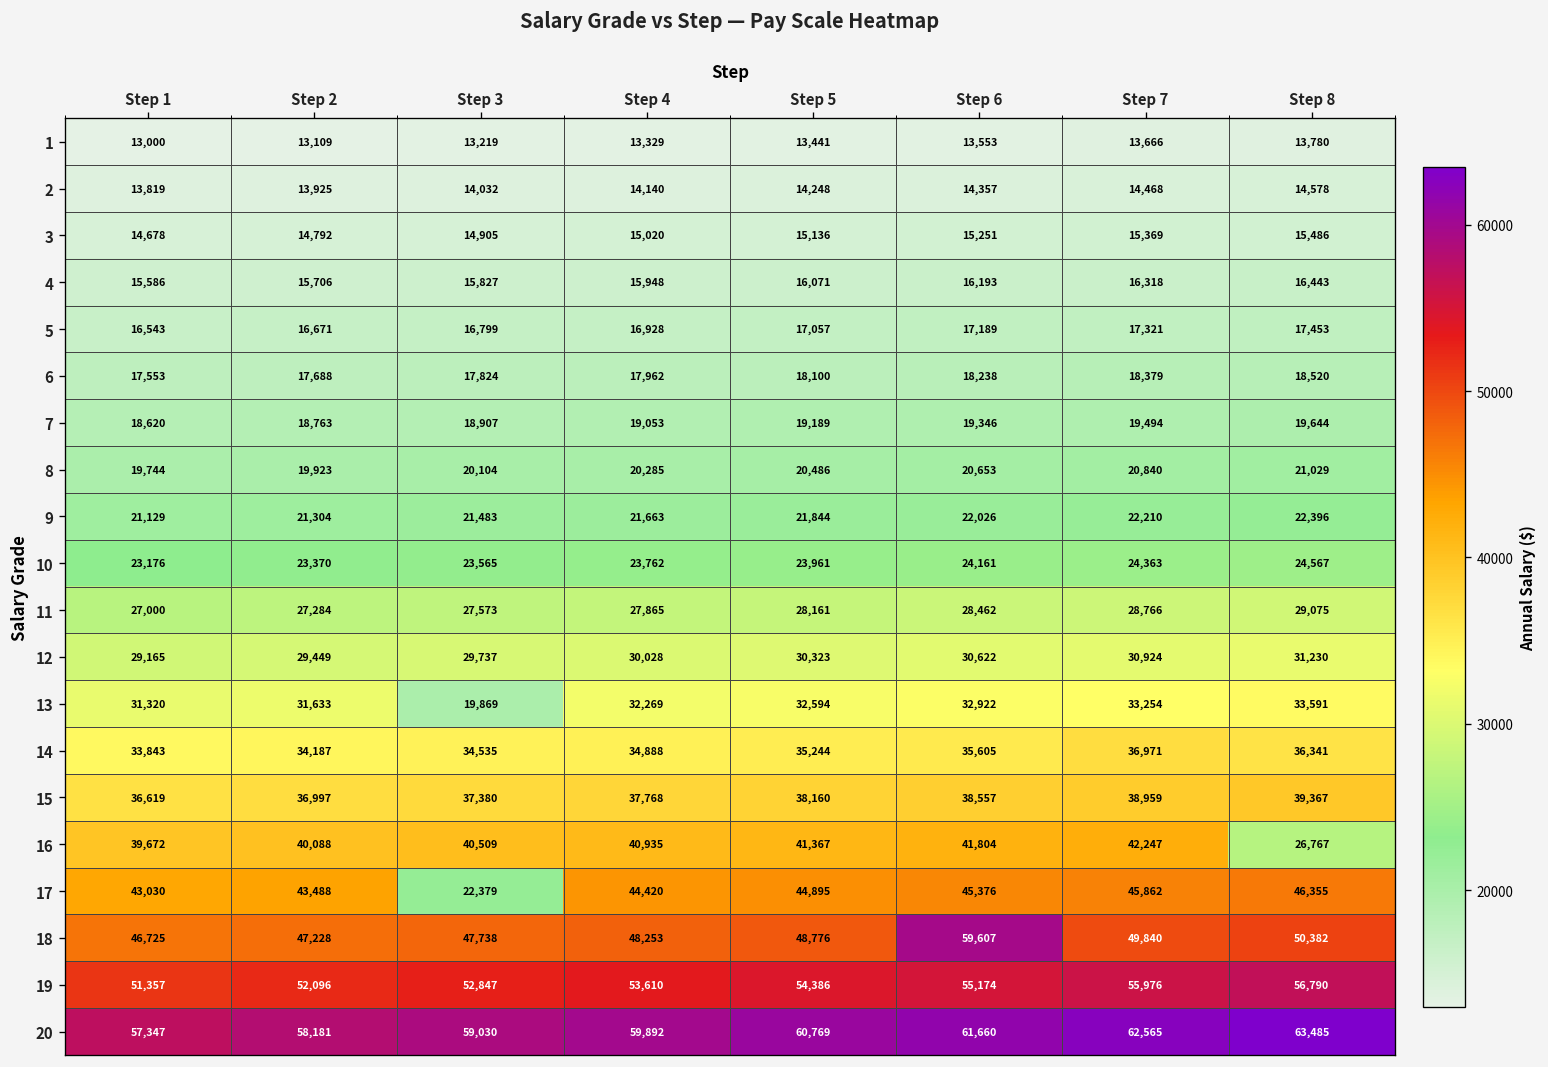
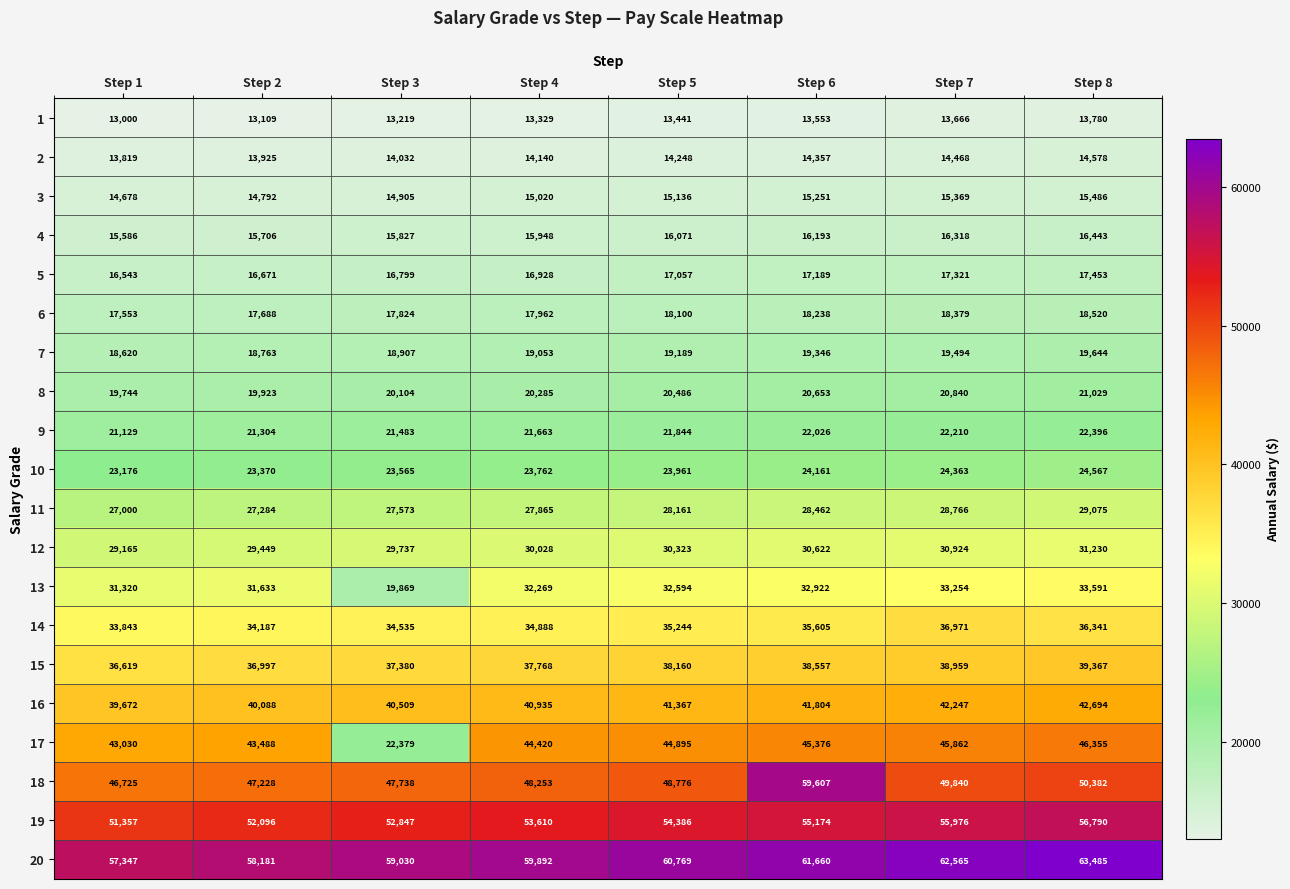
  {
    "1": {
      "Step 1": "13,000",
      "Step 2": "13,109",
      "Step 3": "13,219",
      "Step 4": "13,329",
      "Step 5": "13,441",
      "Step 6": "13,553",
      "Step 7": "13,666",
      "Step 8": "13,780"
    },
    "2": {
      "Step 1": "13,819",
      "Step 2": "13,925",
      "Step 3": "14,032",
      "Step 4": "14,140",
      "Step 5": "14,248",
      "Step 6": "14,357",
      "Step 7": "14,468",
      "Step 8": "14,578"
    },
    "3": {
      "Step 1": "14,678",
      "Step 2": "14,792",
      "Step 3": "14,905",
      "Step 4": "15,020",
      "Step 5": "15,136",
      "Step 6": "15,251",
      "Step 7": "15,369",
      "Step 8": "15,486"
    },
    "4": {
      "Step 1": "15,586",
      "Step 2": "15,706",
      "Step 3": "15,827",
      "Step 4": "15,948",
      "Step 5": "16,071",
      "Step 6": "16,193",
      "Step 7": "16,318",
      "Step 8": "16,443"
    },
    "5": {
      "Step 1": "16,543",
      "Step 2": "16,671",
      "Step 3": "16,799",
      "Step 4": "16,928",
      "Step 5": "17,057",
      "Step 6": "17,189",
      "Step 7": "17,321",
      "Step 8": "17,453"
    },
    "6": {
      "Step 1": "17,553",
      "Step 2": "17,688",
      "Step 3": "17,824",
      "Step 4": "17,962",
      "Step 5": "18,100",
      "Step 6": "18,238",
      "Step 7": "18,379",
      "Step 8": "18,520"
    },
    "7": {
      "Step 1": "18,620",
      "Step 2": "18,763",
      "Step 3": "18,907",
      "Step 4": "19,053",
      "Step 5": "19,189",
      "Step 6": "19,346",
      "Step 7": "19,494",
      "Step 8": "19,644"
    },
    "8": {
      "Step 1": "19,744",
      "Step 2": "19,923",
      "Step 3": "20,104",
      "Step 4": "20,285",
      "Step 5": "20,486",
      "Step 6": "20,653",
      "Step 7": "20,840",
      "Step 8": "21,029"
    },
    "9": {
      "Step 1": "21,129",
      "Step 2": "21,304",
      "Step 3": "21,483",
      "Step 4": "21,663",
      "Step 5": "21,844",
      "Step 6": "22,026",
      "Step 7": "22,210",
      "Step 8": "22,396"
    },
    "10": {
      "Step 1": "23,176",
      "Step 2": "23,370",
      "Step 3": "23,565",
      "Step 4": "23,762",
      "Step 5": "23,961",
      "Step 6": "24,161",
      "Step 7": "24,363",
      "Step 8": "24,567"
    },
    "11": {
      "Step 1": "27,000",
      "Step 2": "27,284",
      "Step 3": "27,573",
      "Step 4": "27,865",
      "Step 5": "28,161",
      "Step 6": "28,462",
      "Step 7": "28,766",
      "Step 8": "29,075"
    },
    "12": {
      "Step 1": "29,165",
      "Step 2": "29,449",
      "Step 3": "29,737",
      "Step 4": "30,028",
      "Step 5": "30,323",
      "Step 6": "30,622",
      "Step 7": "30,924",
      "Step 8": "31,230"
    },
    "13": {
      "Step 1": "31,320",
      "Step 2": "31,633",
      "Step 3": "19,869",
      "Step 4": "32,269",
      "Step 5": "32,594",
      "Step 6": "32,922",
      "Step 7": "33,254",
      "Step 8": "33,591"
    },
    "14": {
      "Step 1": "33,843",
      "Step 2": "34,187",
      "Step 3": "34,535",
      "Step 4": "34,888",
      "Step 5": "35,244",
      "Step 6": "35,605",
      "Step 7": "36,971",
      "Step 8": "36,341"
    },
    "15": {
      "Step 1": "36,619",
      "Step 2": "36,997",
      "Step 3": "37,380",
      "Step 4": "37,768",
      "Step 5": "38,160",
      "Step 6": "38,557",
      "Step 7": "38,959",
      "Step 8": "39,367"
    },
    "16": {
      "Step 1": "39,672",
      "Step 2": "40,088",
      "Step 3": "40,509",
      "Step 4": "40,935",
      "Step 5": "41,367",
      "Step 6": "41,804",
      "Step 7": "42,247",
-     "Step 8": "26,767"
+     "Step 8": "42,694"
    },
    "17": {
      "Step 1": "43,030",
      "Step 2": "43,488",
      "Step 3": "22,379",
      "Step 4": "44,420",
      "Step 5": "44,895",
      "Step 6": "45,376",
      "Step 7": "45,862",
      "Step 8": "46,355"
    },
    "18": {
      "Step 1": "46,725",
      "Step 2": "47,228",
      "Step 3": "47,738",
      "Step 4": "48,253",
      "Step 5": "48,776",
      "Step 6": "59,607",
      "Step 7": "49,840",
      "Step 8": "50,382"
    },
    "19": {
      "Step 1": "51,357",
      "Step 2": "52,096",
      "Step 3": "52,847",
      "Step 4": "53,610",
      "Step 5": "54,386",
      "Step 6": "55,174",
      "Step 7": "55,976",
      "Step 8": "56,790"
    },
    "20": {
      "Step 1": "57,347",
      "Step 2": "58,181",
      "Step 3": "59,030",
      "Step 4": "59,892",
      "Step 5": "60,769",
      "Step 6": "61,660",
      "Step 7": "62,565",
      "Step 8": "63,485"
    }
  }
